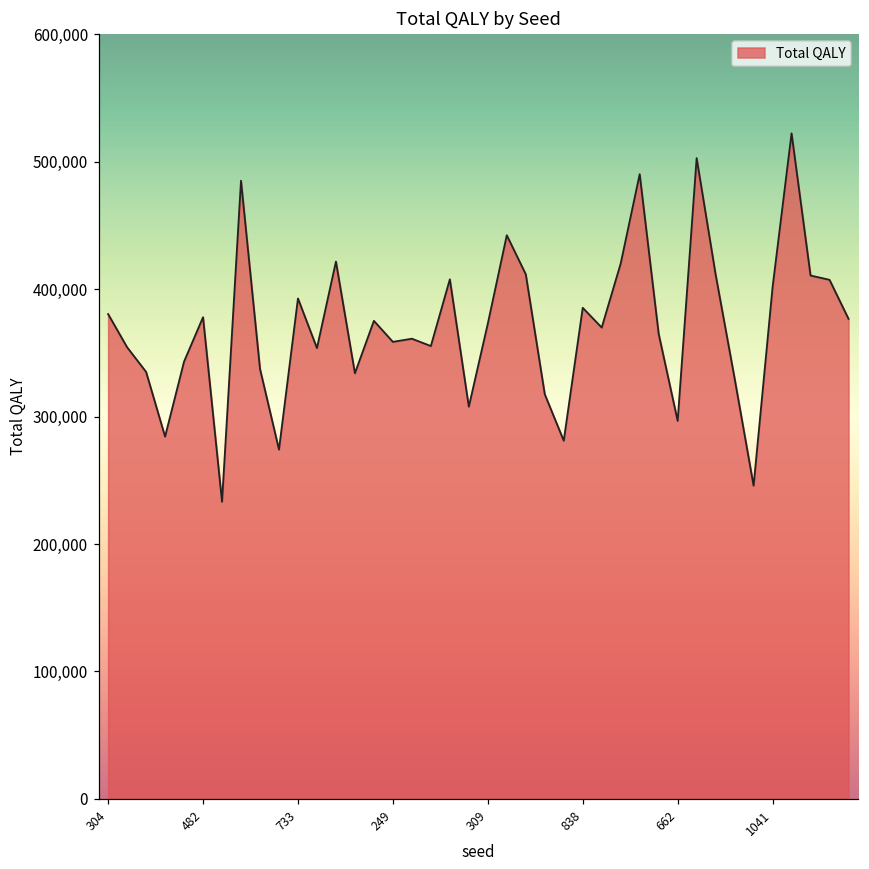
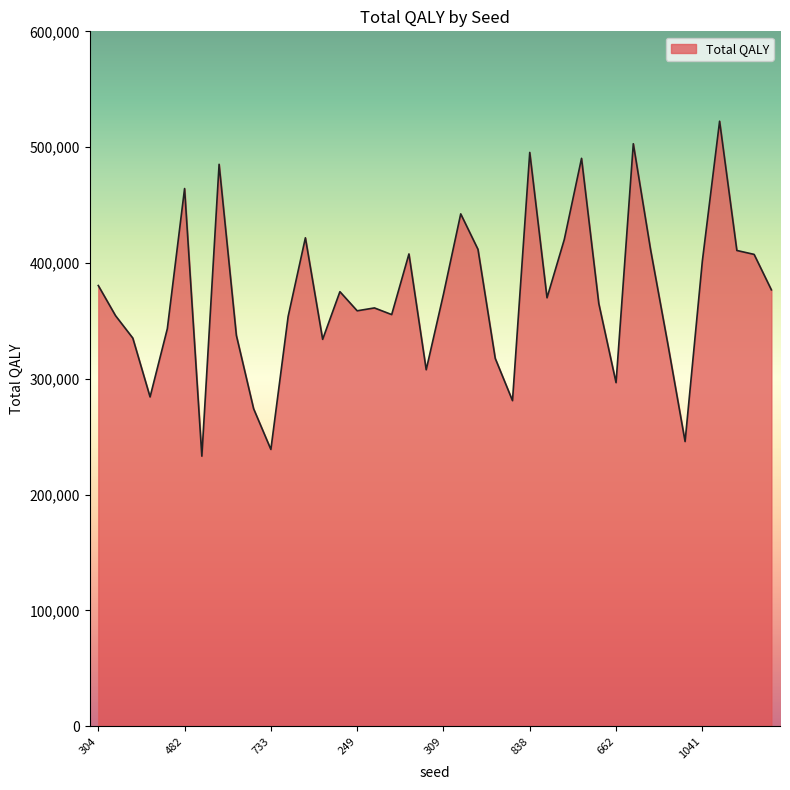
  {
    "304": "381,000",
-   "482": "378,000",
-   "733": "393,000",
+   "482": "464,000",
+   "733": "239,000",
    "249": "359,000",
    "309": "373,000",
-   "838": "385,000",
+   "838": "495,000",
    "662": "297,000",
    "1041": "402,000"
  }
